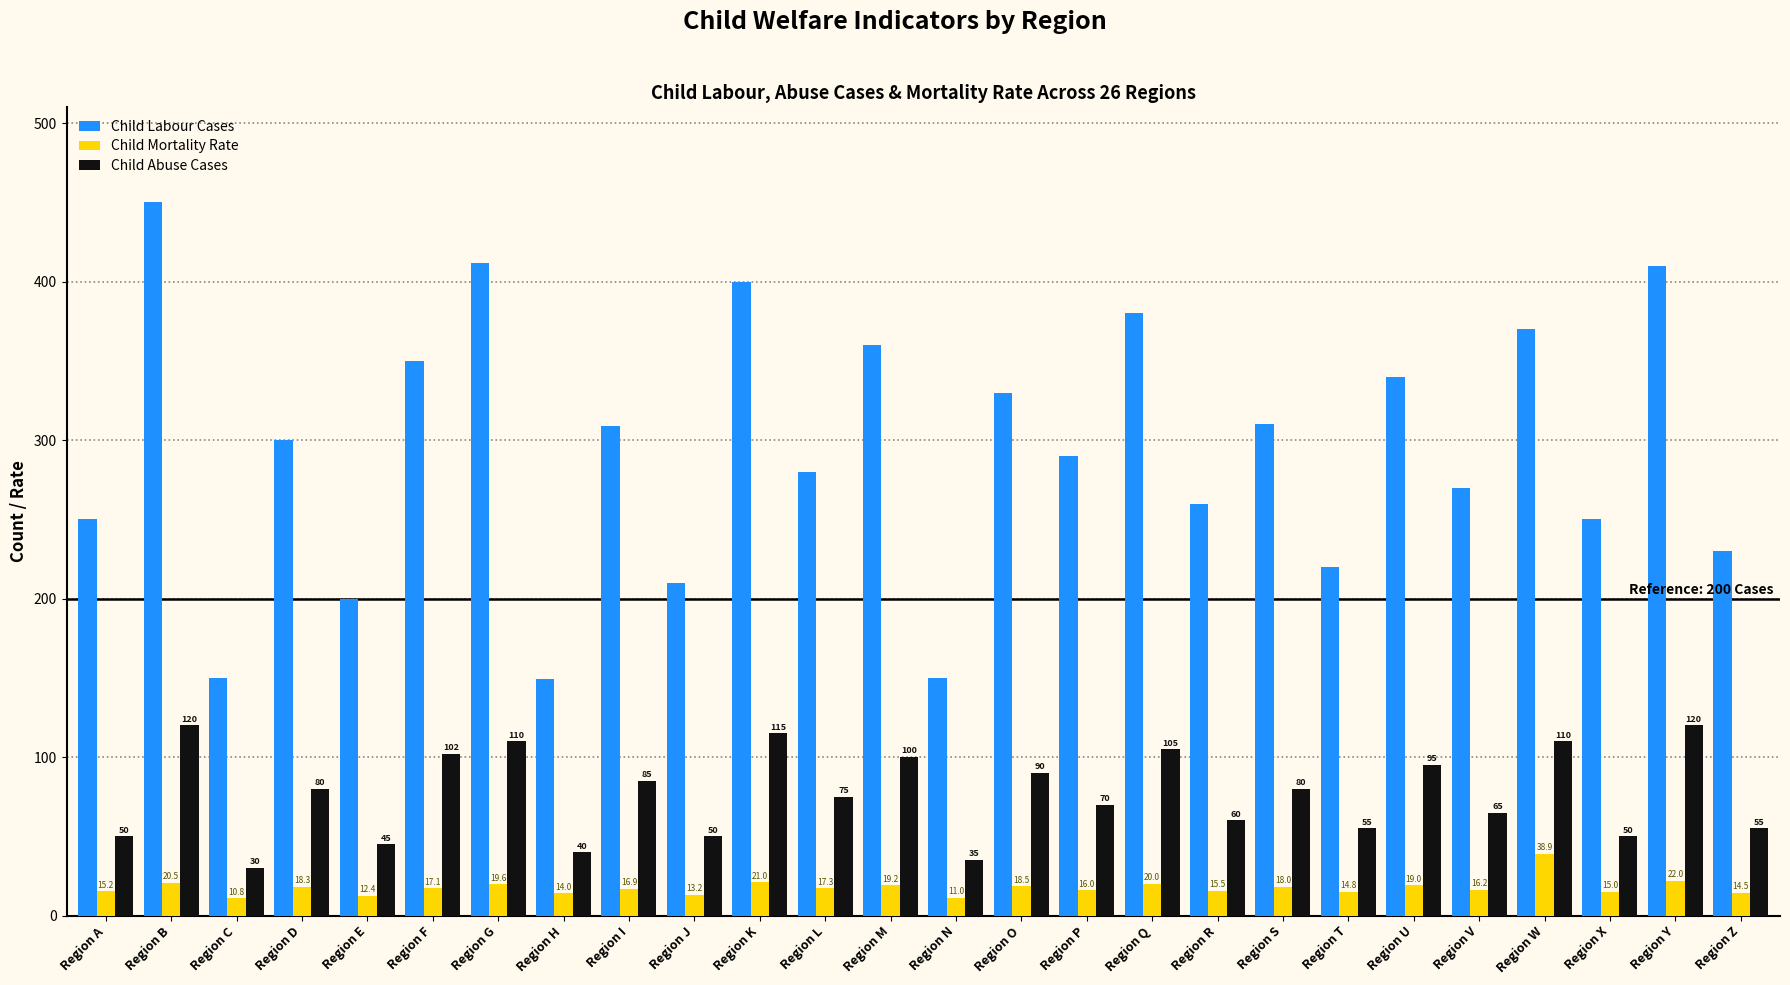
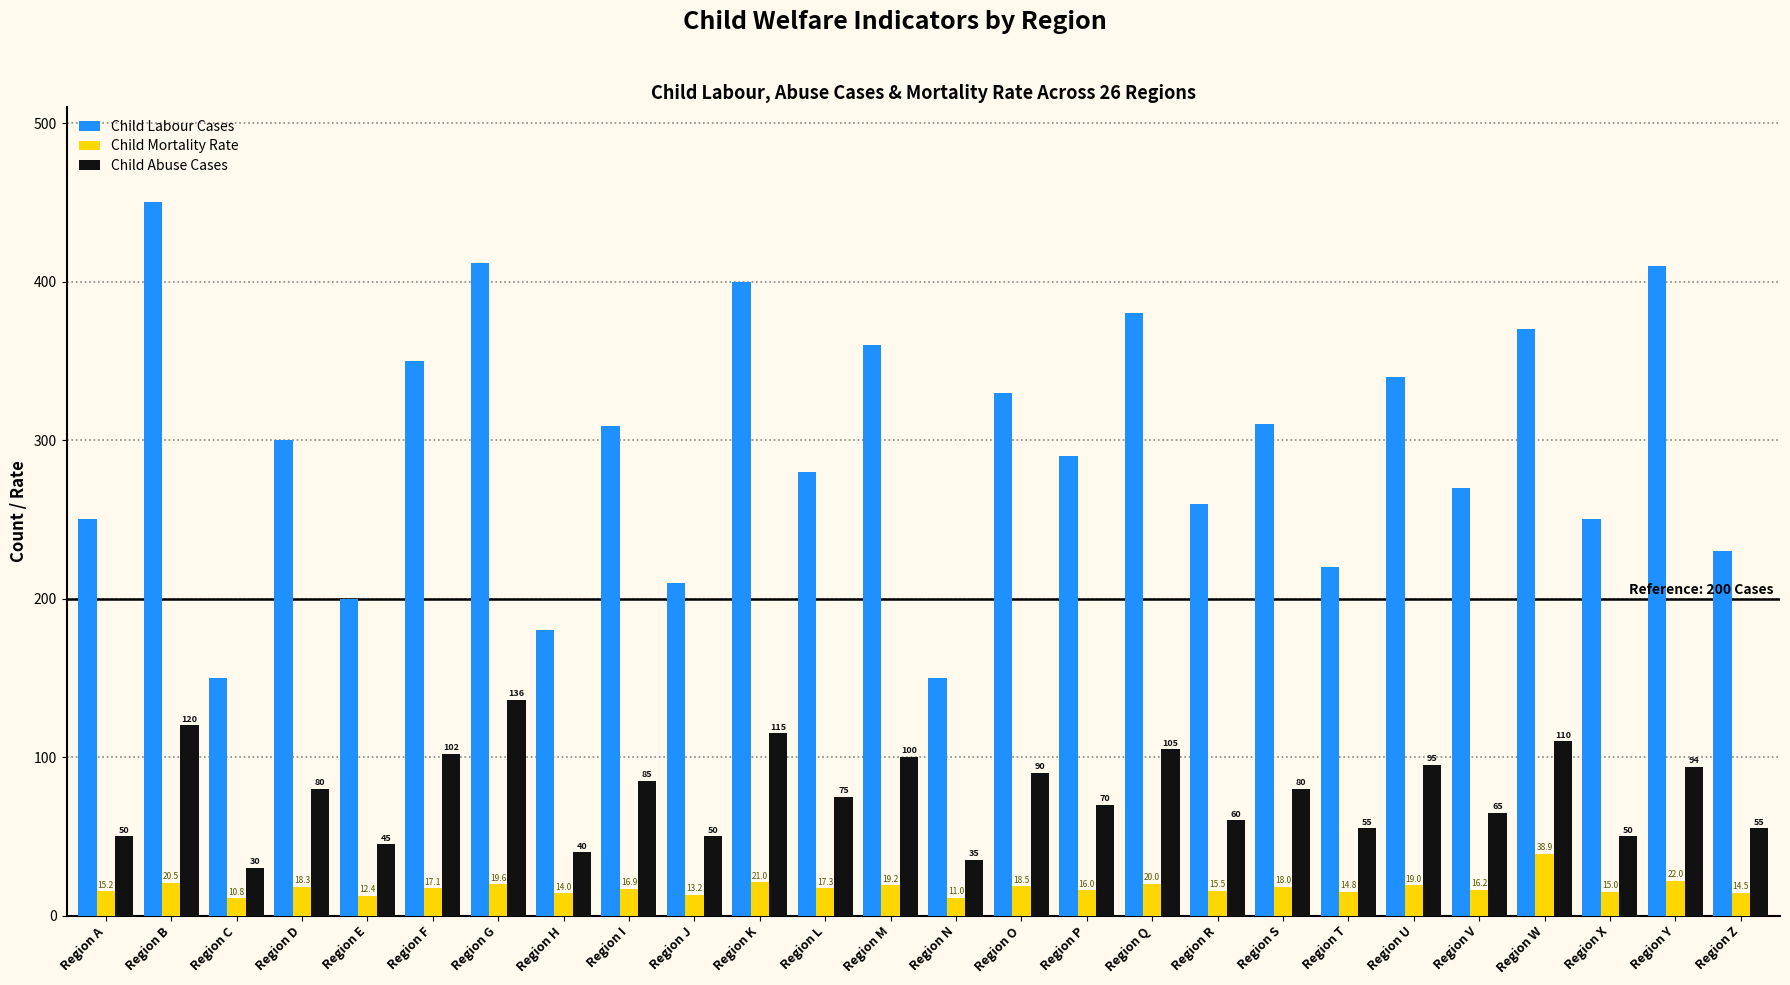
  {
    "Child Labour Cases": {
      "Region A": 250,
      "Region B": 450,
      "Region C": 150,
      "Region D": 300,
      "Region E": 200,
      "Region F": 350,
      "Region G": 412,
-     "Region H": 149,
+     "Region H": 180,
      "Region I": 309,
      "Region J": 210,
      "Region K": 400,
      "Region L": 280,
      "Region M": 360,
      "Region N": 150,
      "Region O": 330,
      "Region P": 290,
      "Region Q": 380,
      "Region R": 260,
      "Region S": 310,
      "Region T": 220,
      "Region U": 340,
      "Region V": 270,
      "Region W": 370,
      "Region X": 250,
      "Region Y": 410,
      "Region Z": 230
    },
    "Child Mortality Rate": {
      "Region A": 15.2,
      "Region B": 20.5,
      "Region C": 10.8,
      "Region D": 18.3,
      "Region E": 12.4,
      "Region F": 17.1,
      "Region G": 19.6,
      "Region H": 14.0,
      "Region I": 16.9,
      "Region J": 13.2,
      "Region K": 21.0,
      "Region L": 17.3,
      "Region M": 19.2,
      "Region N": 11.0,
      "Region O": 18.5,
      "Region P": 16.0,
      "Region Q": 20.0,
      "Region R": 15.5,
      "Region S": 18.0,
      "Region T": 14.8,
      "Region U": 19.0,
      "Region V": 16.2,
      "Region W": 38.9,
      "Region X": 15.0,
      "Region Y": 22.0,
      "Region Z": 14.5
    },
    "Child Abuse Cases": {
      "Region A": 50,
      "Region B": 120,
      "Region C": 30,
      "Region D": 80,
      "Region E": 45,
      "Region F": 102,
-     "Region G": 110,
+     "Region G": 136,
      "Region H": 40,
      "Region I": 85,
      "Region J": 50,
      "Region K": 115,
      "Region L": 75,
      "Region M": 100,
      "Region N": 35,
      "Region O": 90,
      "Region P": 70,
      "Region Q": 105,
      "Region R": 60,
      "Region S": 80,
      "Region T": 55,
      "Region U": 95,
      "Region V": 65,
      "Region W": 110,
      "Region X": 50,
-     "Region Y": 120,
+     "Region Y": 94,
      "Region Z": 55
    }
  }
